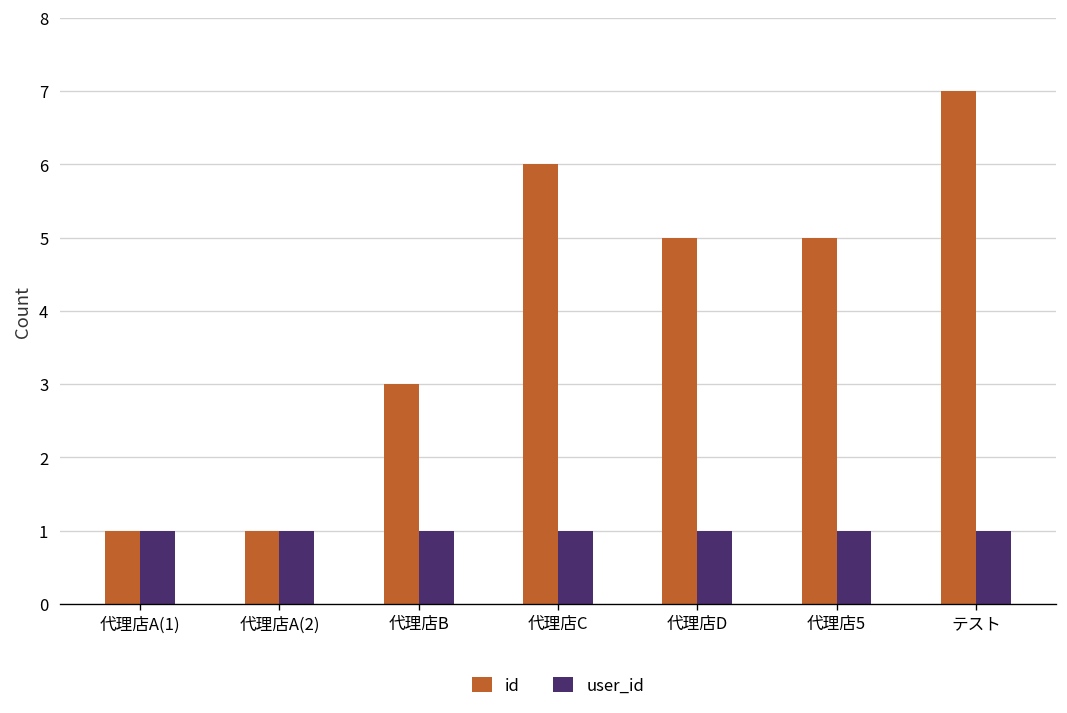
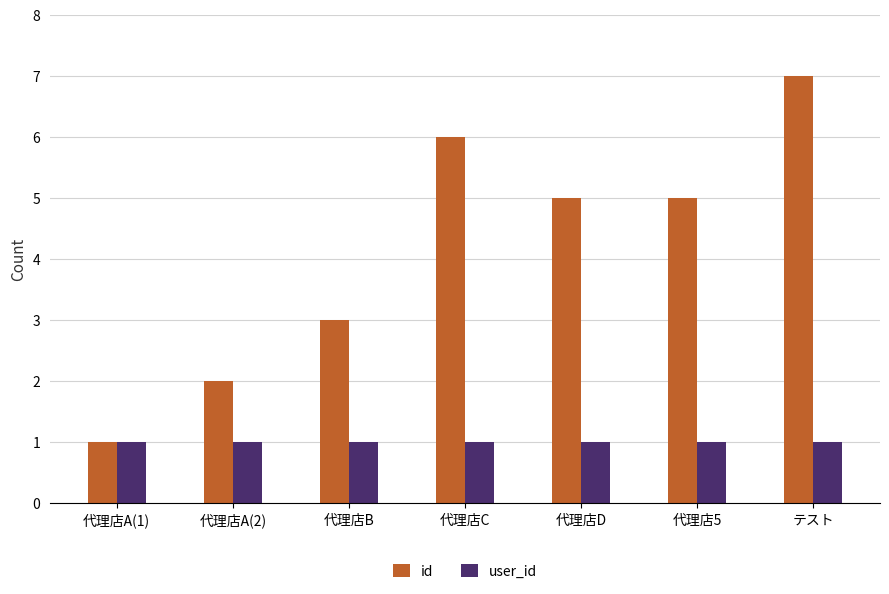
  {
    "id": {
      "代理店A(1)": 1,
-     "代理店A(2)": 1,
+     "代理店A(2)": 2,
      "代理店B": 3,
      "代理店C": 6,
      "代理店D": 5,
      "代理店5": 5,
      "テスト": 7
    },
    "user_id": {
      "代理店A(1)": 1,
      "代理店A(2)": 1,
      "代理店B": 1,
      "代理店C": 1,
      "代理店D": 1,
      "代理店5": 1,
      "テスト": 1
    }
  }
